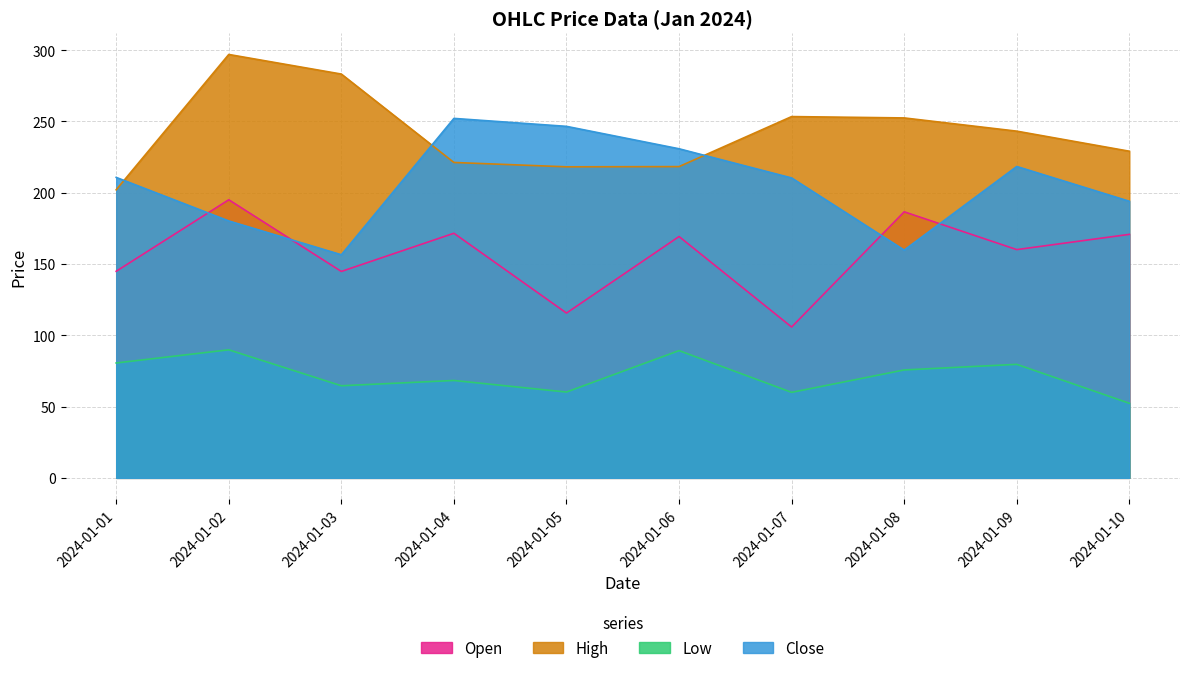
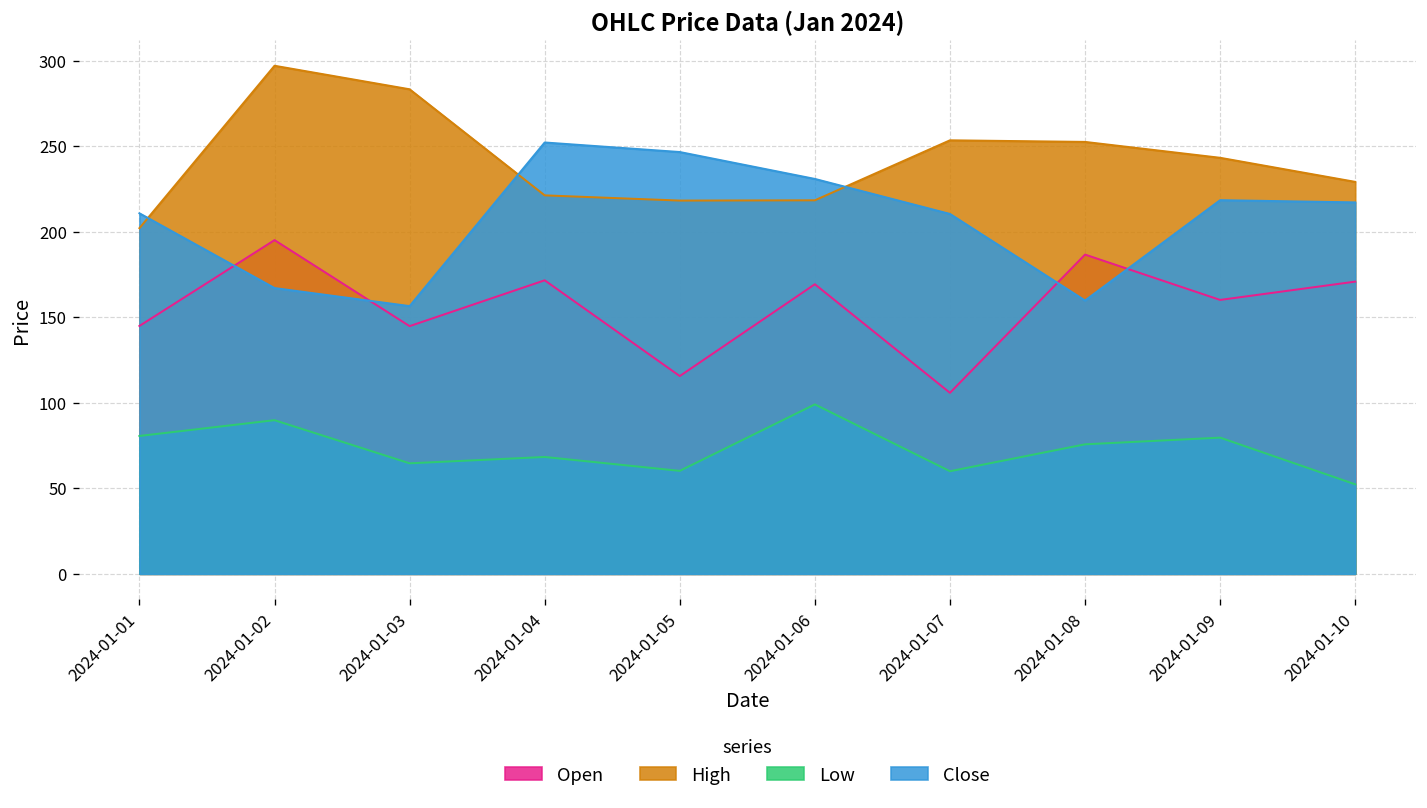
  {
    "Open": {
      "2024-01-01": 145,
      "2024-01-02": 195,
      "2024-01-03": 145,
      "2024-01-04": 172,
      "2024-01-05": 116,
      "2024-01-06": 169,
      "2024-01-07": 106,
      "2024-01-08": 187,
      "2024-01-09": 160,
      "2024-01-10": 171
    },
    "High": {
      "2024-01-01": 202,
      "2024-01-02": 297,
      "2024-01-03": 283,
      "2024-01-04": 221,
      "2024-01-05": 218,
      "2024-01-06": 218,
      "2024-01-07": 253,
      "2024-01-08": 252,
      "2024-01-09": 243,
      "2024-01-10": 229
    },
    "Low": {
      "2024-01-01": 81,
      "2024-01-02": 90,
      "2024-01-03": 65,
      "2024-01-04": 68,
      "2024-01-05": 60,
-     "2024-01-06": 89,
+     "2024-01-06": 99,
      "2024-01-07": 60,
      "2024-01-08": 76,
      "2024-01-09": 80,
      "2024-01-10": 52
    },
    "Close": {
      "2024-01-01": 211,
-     "2024-01-02": 180,
+     "2024-01-02": 167,
      "2024-01-03": 157,
      "2024-01-04": 252,
      "2024-01-05": 247,
      "2024-01-06": 231,
      "2024-01-07": 210,
      "2024-01-08": 160,
      "2024-01-09": 218,
-     "2024-01-10": 194
+     "2024-01-10": 217
    }
  }
